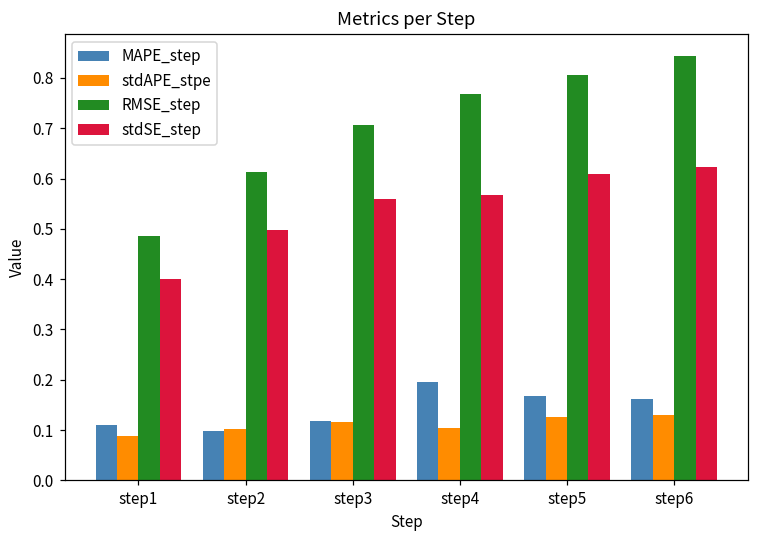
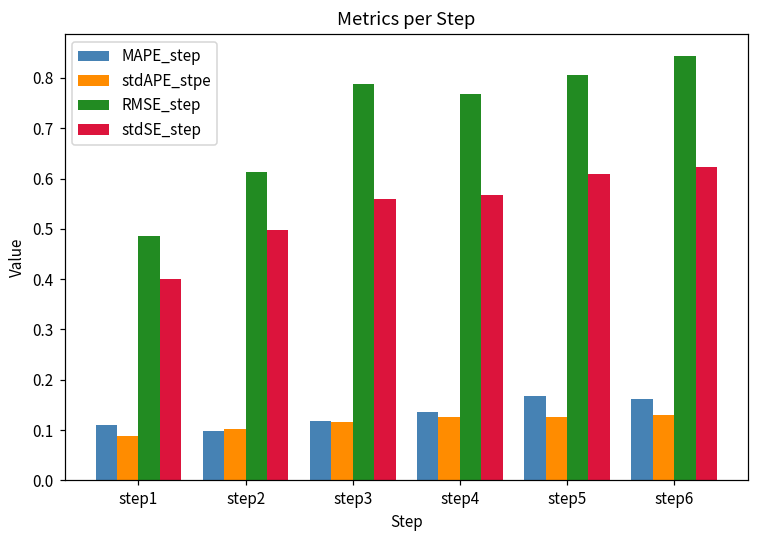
  {
    "MAPE_step": {
      "step1": 0.11,
      "step2": 0.10,
      "step3": 0.12,
-     "step4": 0.20,
+     "step4": 0.14,
      "step5": 0.17,
      "step6": 0.16
    },
    "stdAPE_stpe": {
      "step1": 0.09,
      "step2": 0.10,
      "step3": 0.12,
-     "step4": 0.10,
+     "step4": 0.13,
      "step5": 0.13,
      "step6": 0.13
    },
    "RMSE_step": {
      "step1": 0.49,
      "step2": 0.61,
-     "step3": 0.71,
+     "step3": 0.79,
      "step4": 0.77,
      "step5": 0.81,
      "step6": 0.84
    },
    "stdSE_step": {
      "step1": 0.40,
      "step2": 0.50,
      "step3": 0.56,
      "step4": 0.57,
      "step5": 0.61,
      "step6": 0.62
    }
  }
